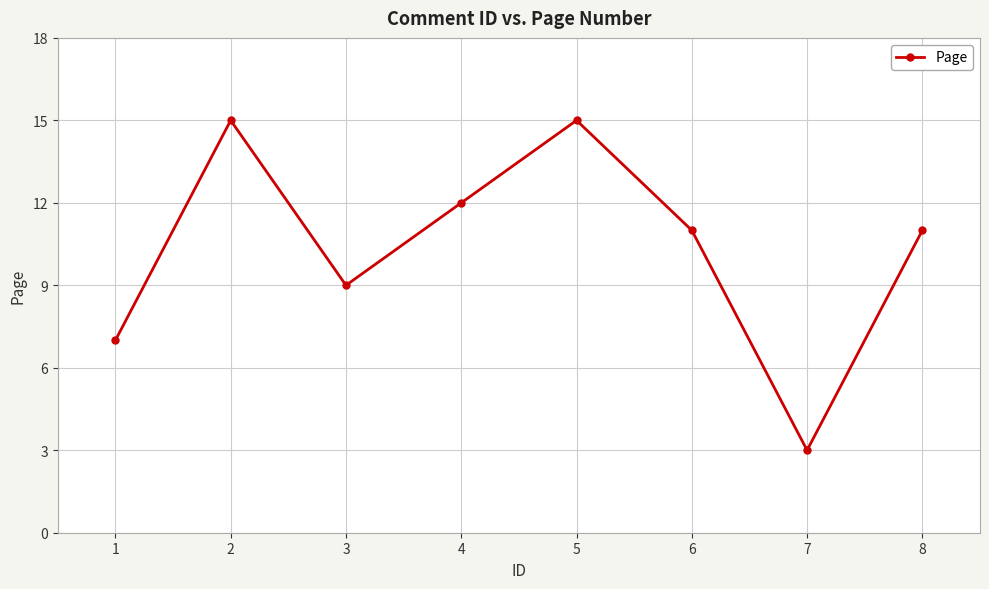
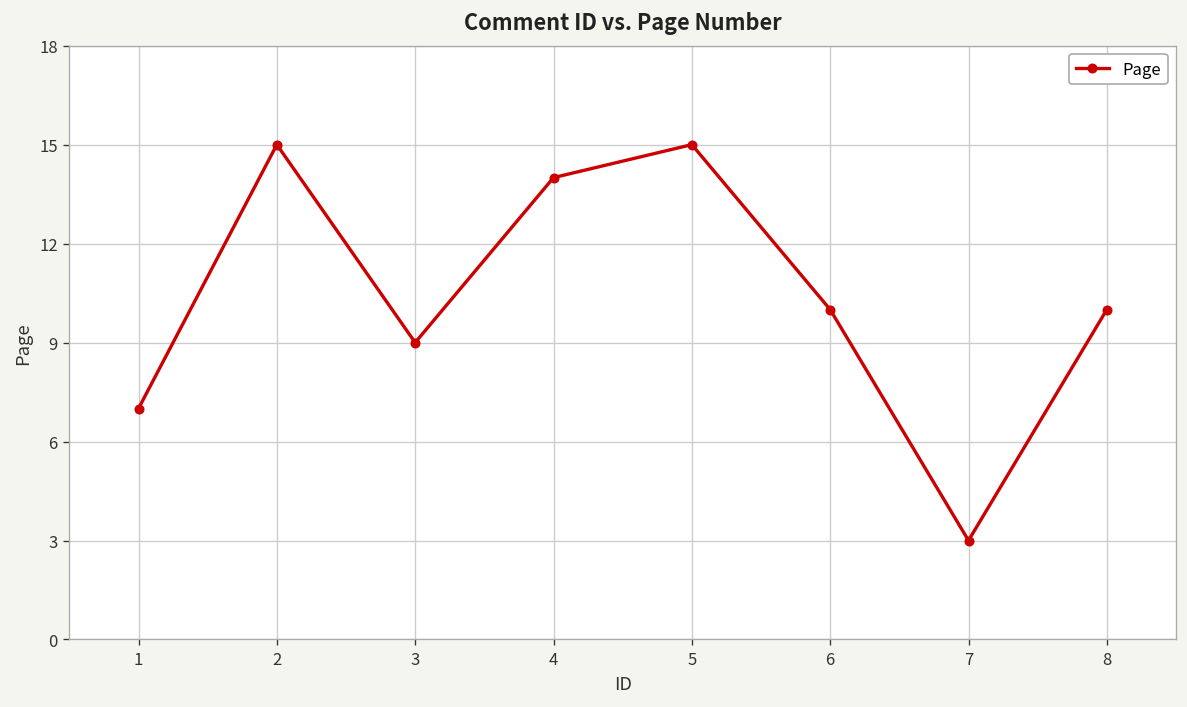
  {
    "1": 7,
    "2": 15,
    "3": 9,
-   "4": 12,
+   "4": 14,
    "5": 15,
-   "6": 11,
+   "6": 10,
    "7": 3,
-   "8": 11
+   "8": 10
  }
